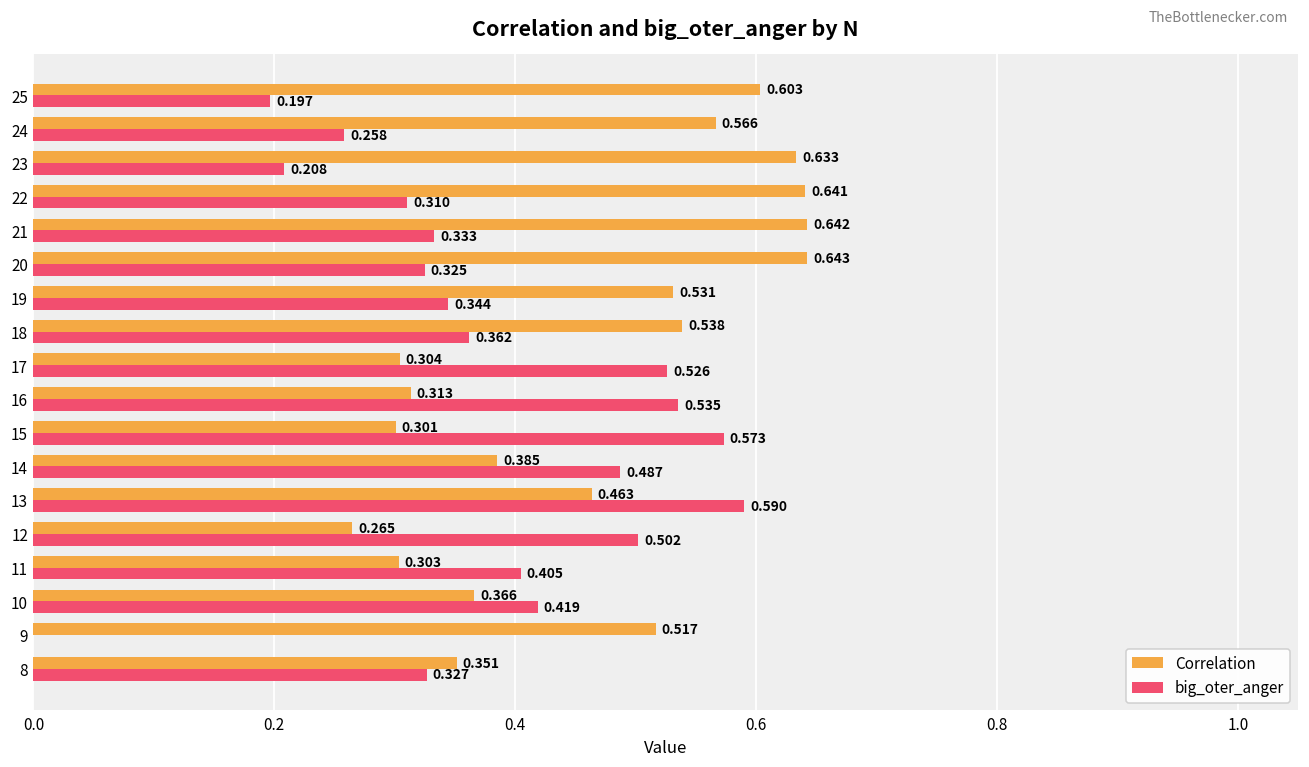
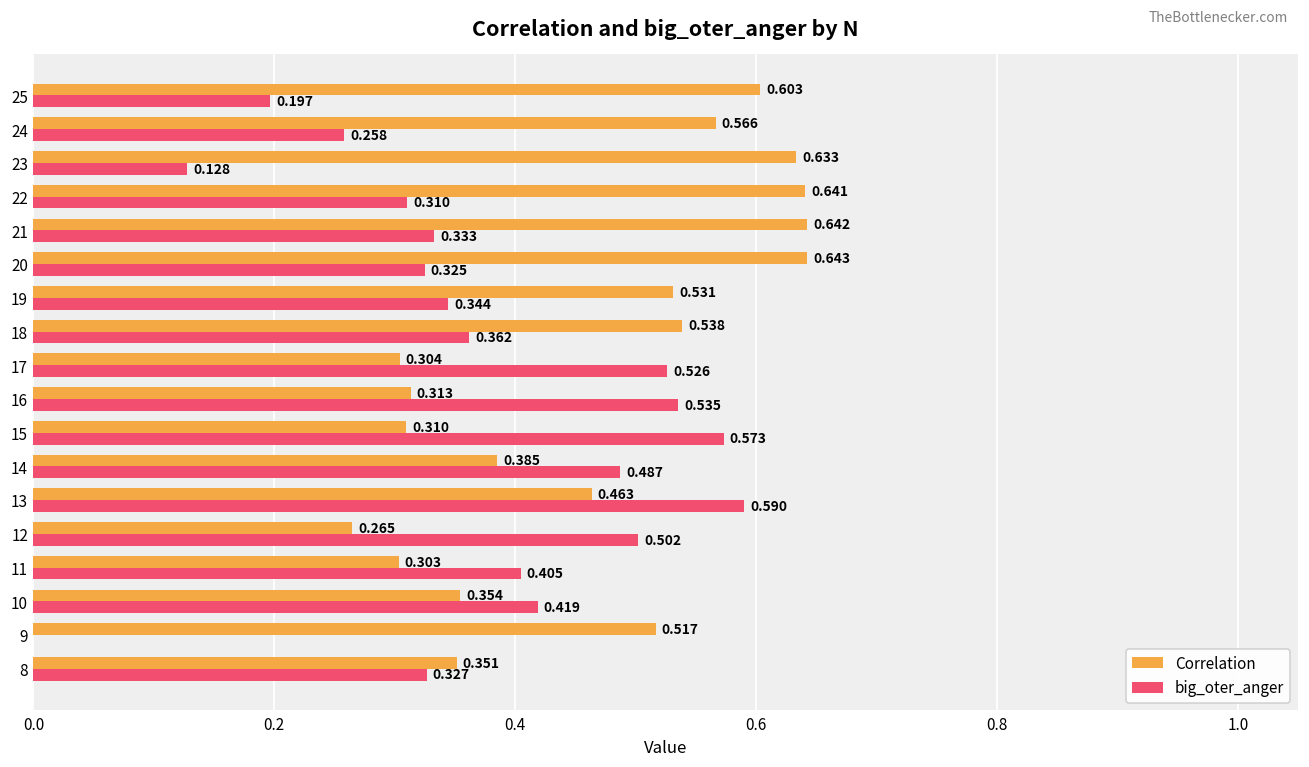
  {
    "Correlation": {
      "25": 0.603,
      "24": 0.566,
      "23": 0.633,
      "22": 0.641,
      "21": 0.642,
      "20": 0.643,
      "19": 0.531,
      "18": 0.538,
      "17": 0.304,
      "16": 0.313,
-     "15": 0.301,
+     "15": 0.310,
      "14": 0.385,
      "13": 0.463,
      "12": 0.265,
      "11": 0.303,
-     "10": 0.366,
+     "10": 0.354,
      "9": 0.517,
      "8": 0.351
    },
    "big_oter_anger": {
      "25": 0.197,
      "24": 0.258,
-     "23": 0.208,
+     "23": 0.128,
      "22": 0.310,
      "21": 0.333,
      "20": 0.325,
      "19": 0.344,
      "18": 0.362,
      "17": 0.526,
      "16": 0.535,
      "15": 0.573,
      "14": 0.487,
      "13": 0.590,
      "12": 0.502,
      "11": 0.405,
      "10": 0.419,
      "8": 0.327
    }
  }
